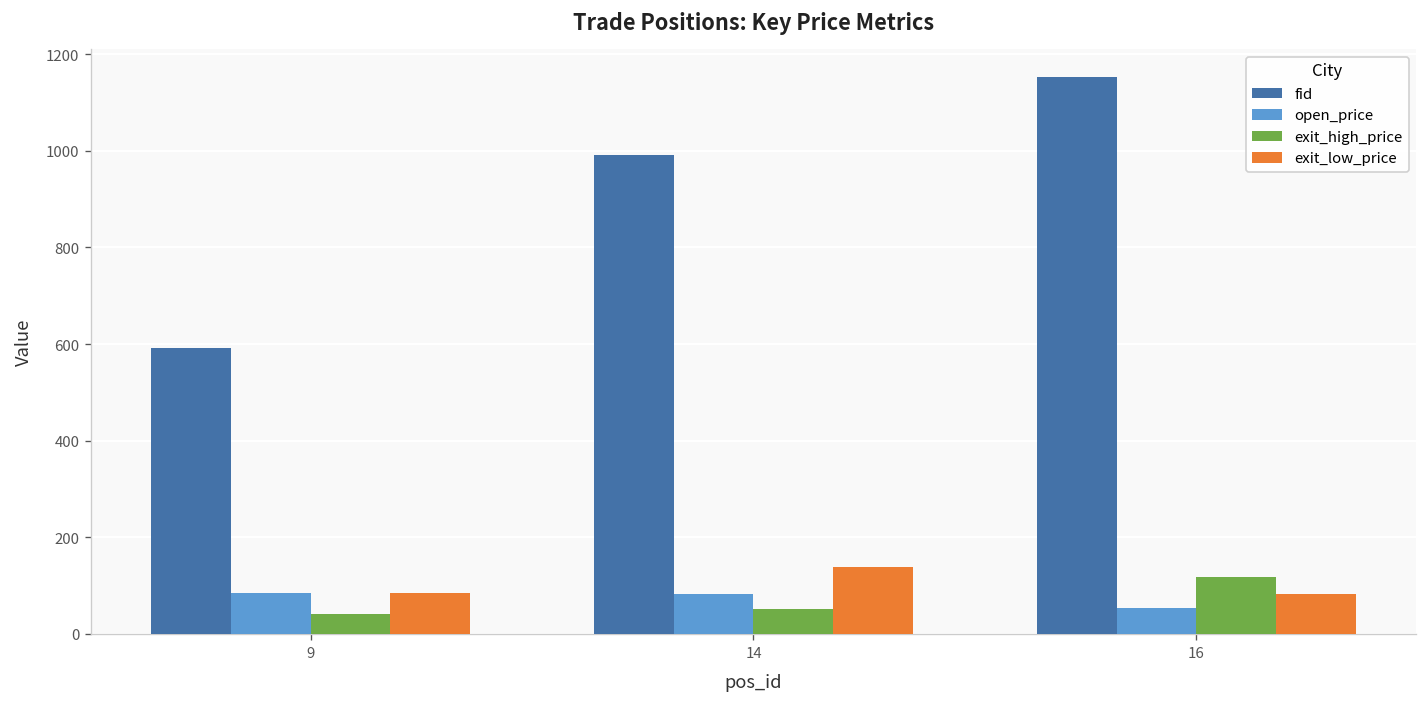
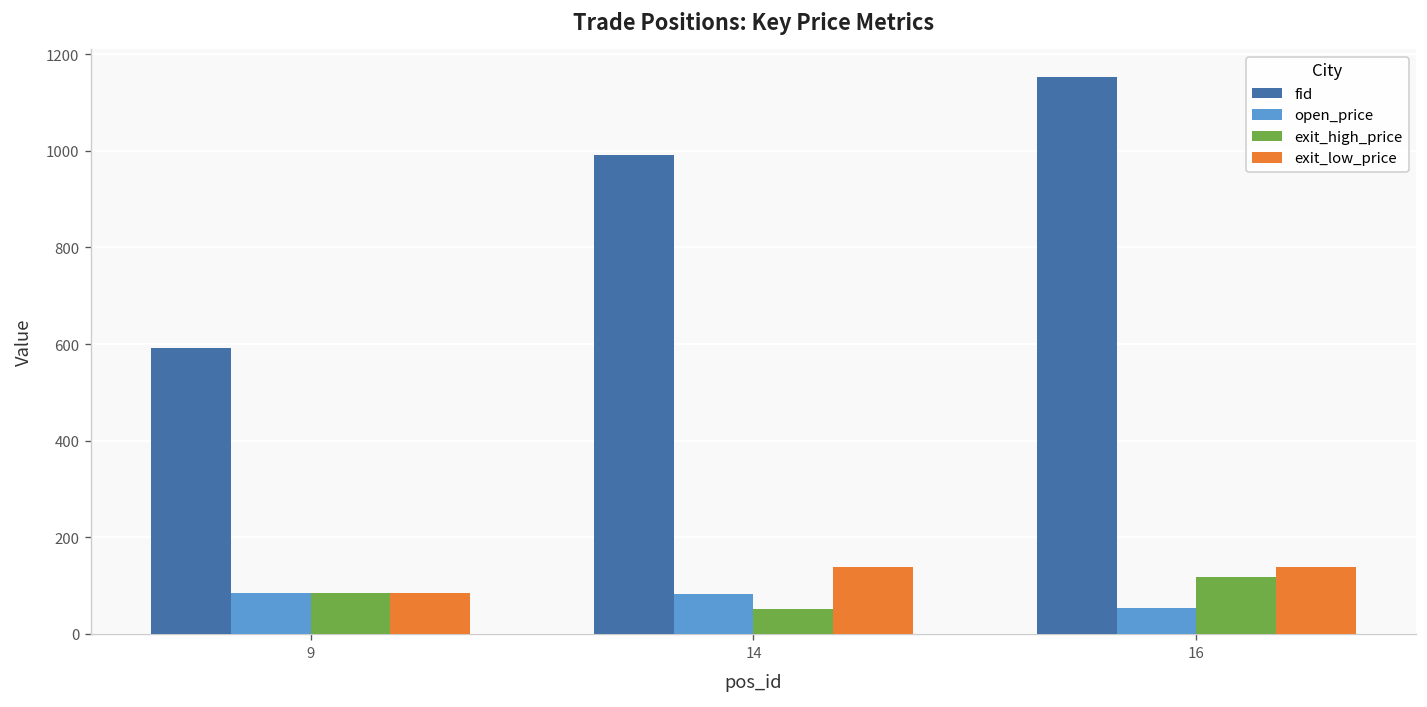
  {
    "fid": {
      "9": 590,
      "14": 990,
      "16": 1150
    },
    "open_price": {
      "9": 80,
      "14": 80,
      "16": 50
    },
    "exit_high_price": {
-     "9": 40,
+     "9": 90,
      "14": 50,
      "16": 120
    },
    "exit_low_price": {
      "9": 80,
      "14": 140,
-     "16": 80
+     "16": 140
    }
  }
